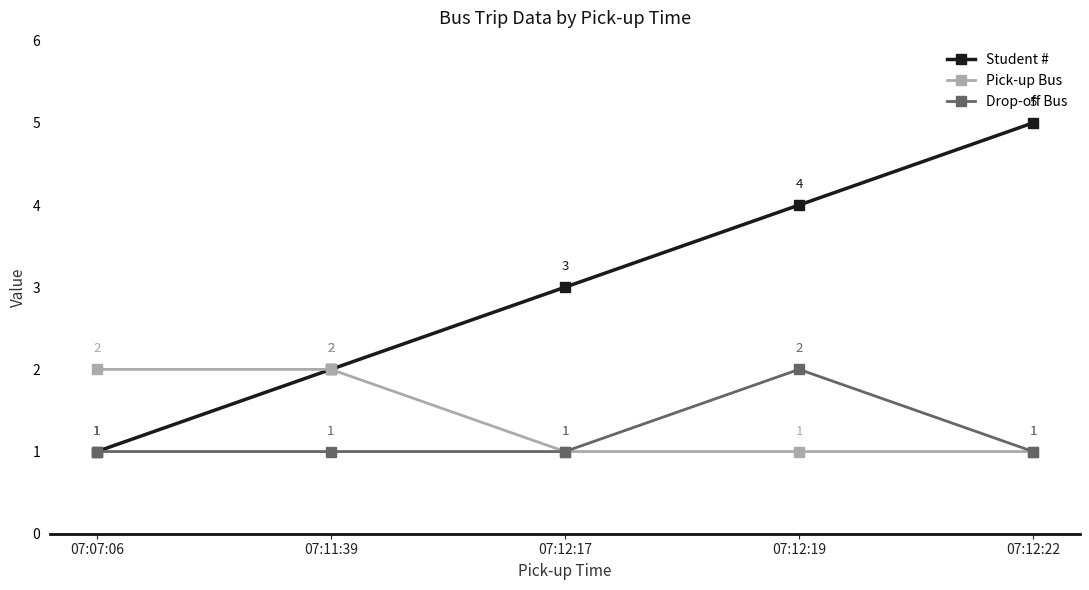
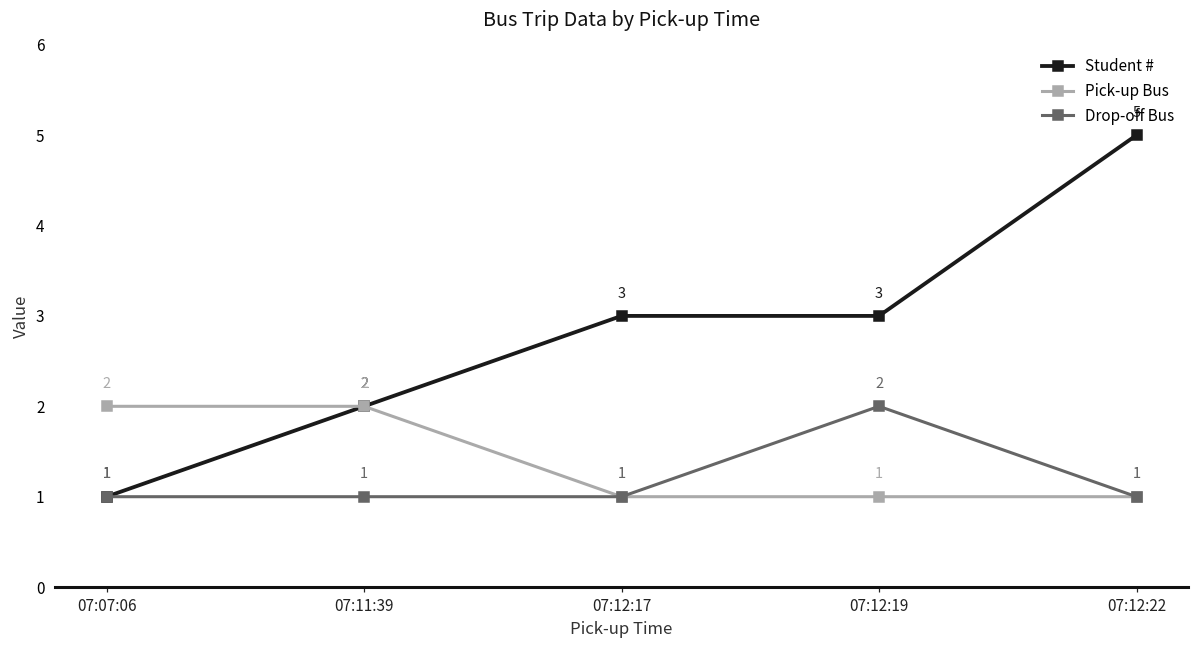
  {
    "Student #": {
      "07:12:17": 3,
-     "07:12:19": 4,
+     "07:12:19": 3,
      "07:12:22": 5
    },
    "Pick-up Bus": {
      "07:07:06": 2,
      "07:12:19": 1
    },
    "Drop-off Bus": {
      "07:11:39": 1,
      "07:12:19": 2
    }
  }
